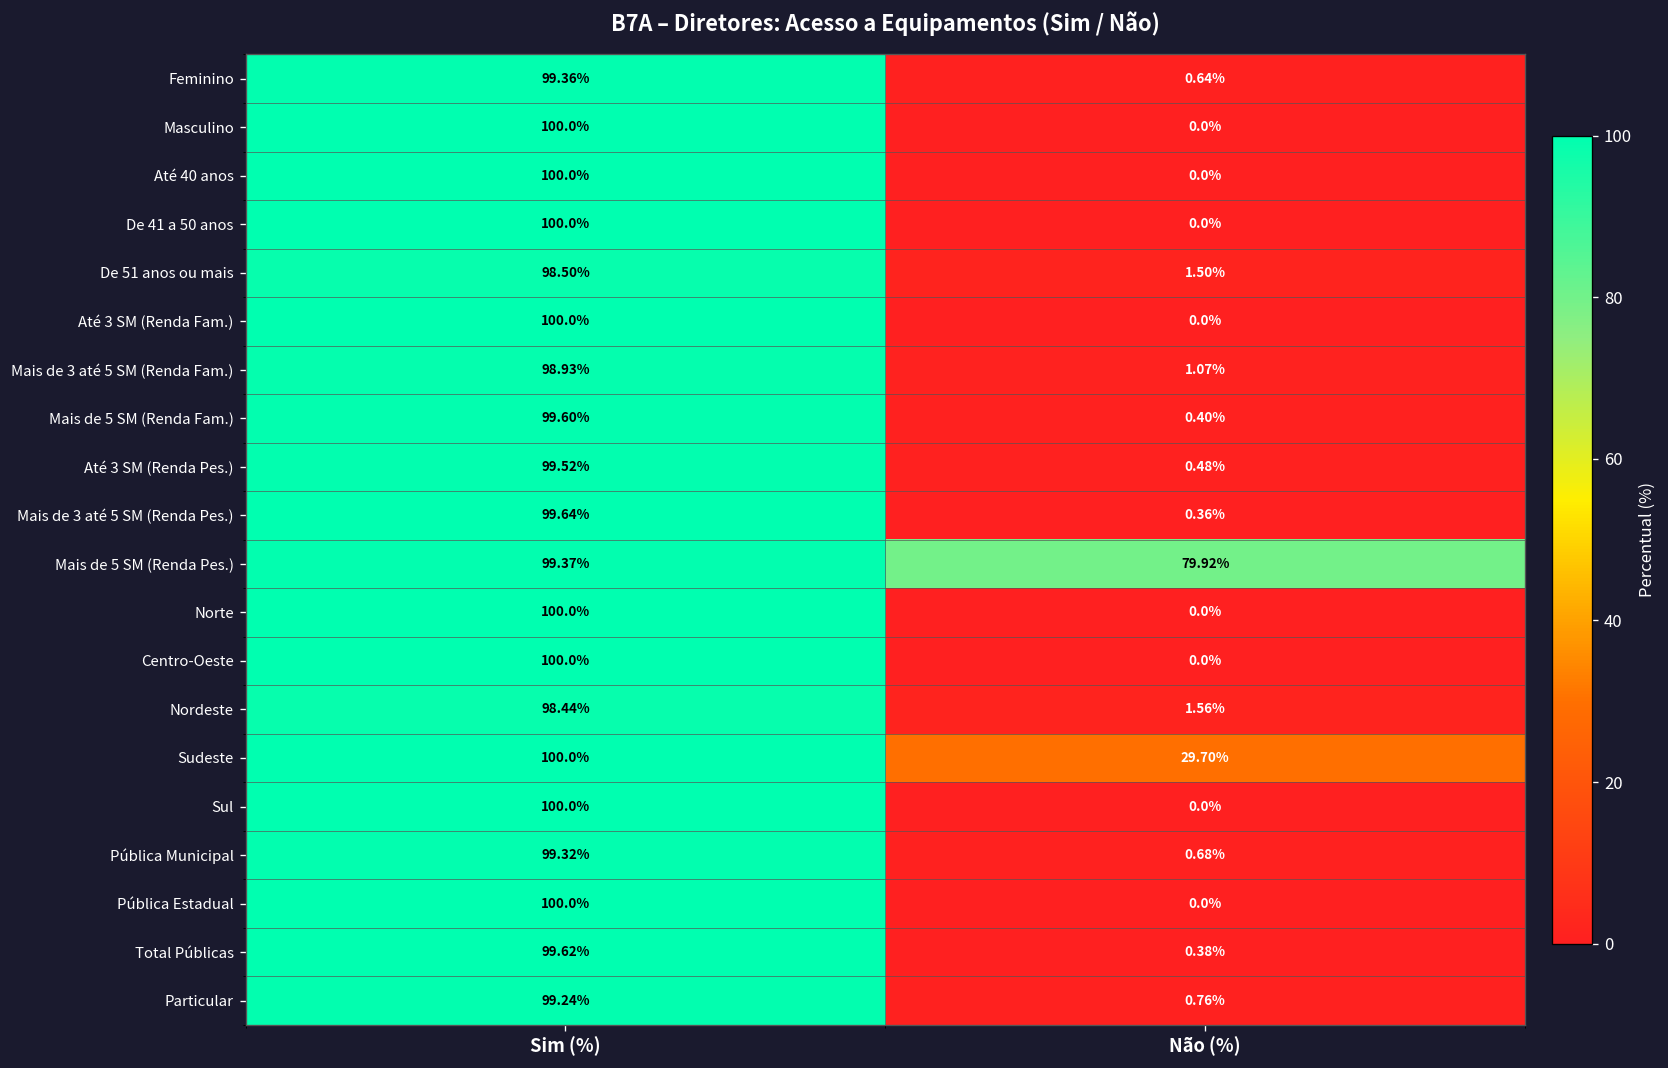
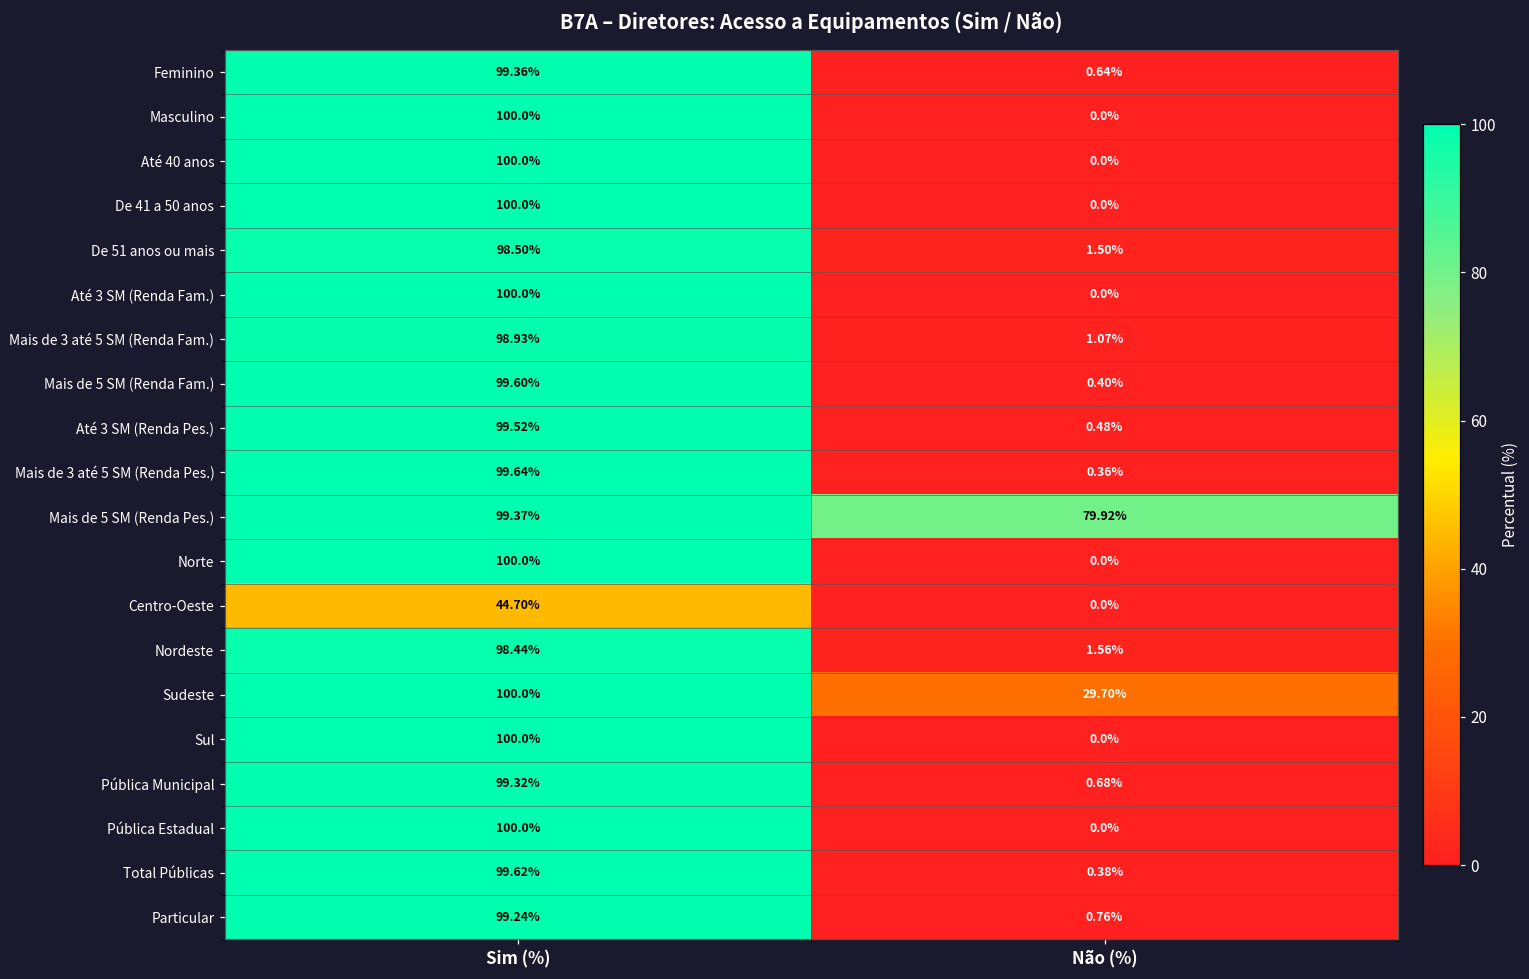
  {
    "Feminino": {
      "Sim (%)": "99.36%",
      "Não (%)": "0.64%"
    },
    "Masculino": {
      "Sim (%)": "100.0%",
      "Não (%)": "0.0%"
    },
    "Até 40 anos": {
      "Sim (%)": "100.0%",
      "Não (%)": "0.0%"
    },
    "De 41 a 50 anos": {
      "Sim (%)": "100.0%",
      "Não (%)": "0.0%"
    },
    "De 51 anos ou mais": {
      "Sim (%)": "98.50%",
      "Não (%)": "1.50%"
    },
    "Até 3 SM (Renda Fam.)": {
      "Sim (%)": "100.0%",
      "Não (%)": "0.0%"
    },
    "Mais de 3 até 5 SM (Renda Fam.)": {
      "Sim (%)": "98.93%",
      "Não (%)": "1.07%"
    },
    "Mais de 5 SM (Renda Fam.)": {
      "Sim (%)": "99.60%",
      "Não (%)": "0.40%"
    },
    "Até 3 SM (Renda Pes.)": {
      "Sim (%)": "99.52%",
      "Não (%)": "0.48%"
    },
    "Mais de 3 até 5 SM (Renda Pes.)": {
      "Sim (%)": "99.64%",
      "Não (%)": "0.36%"
    },
    "Mais de 5 SM (Renda Pes.)": {
      "Sim (%)": "99.37%",
      "Não (%)": "79.92%"
    },
    "Norte": {
      "Sim (%)": "100.0%",
      "Não (%)": "0.0%"
    },
    "Centro-Oeste": {
-     "Sim (%)": "100.0%",
+     "Sim (%)": "44.70%",
      "Não (%)": "0.0%"
    },
    "Nordeste": {
      "Sim (%)": "98.44%",
      "Não (%)": "1.56%"
    },
    "Sudeste": {
      "Sim (%)": "100.0%",
      "Não (%)": "29.70%"
    },
    "Sul": {
      "Sim (%)": "100.0%",
      "Não (%)": "0.0%"
    },
    "Pública Municipal": {
      "Sim (%)": "99.32%",
      "Não (%)": "0.68%"
    },
    "Pública Estadual": {
      "Sim (%)": "100.0%",
      "Não (%)": "0.0%"
    },
    "Total Públicas": {
      "Sim (%)": "99.62%",
      "Não (%)": "0.38%"
    },
    "Particular": {
      "Sim (%)": "99.24%",
      "Não (%)": "0.76%"
    }
  }
